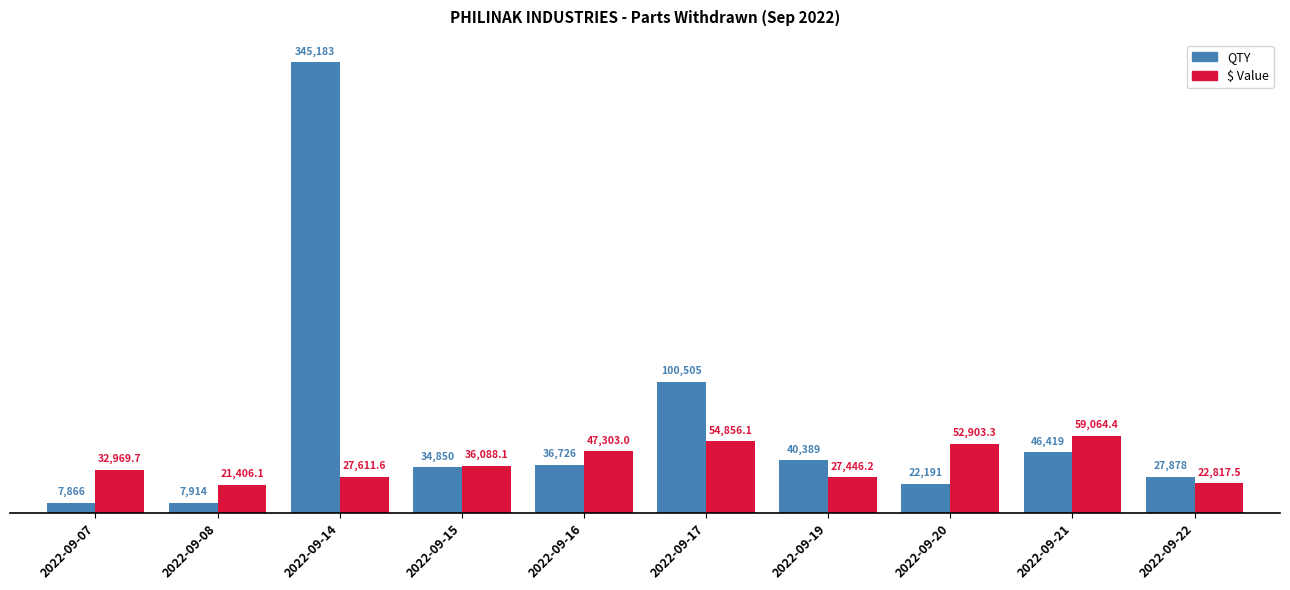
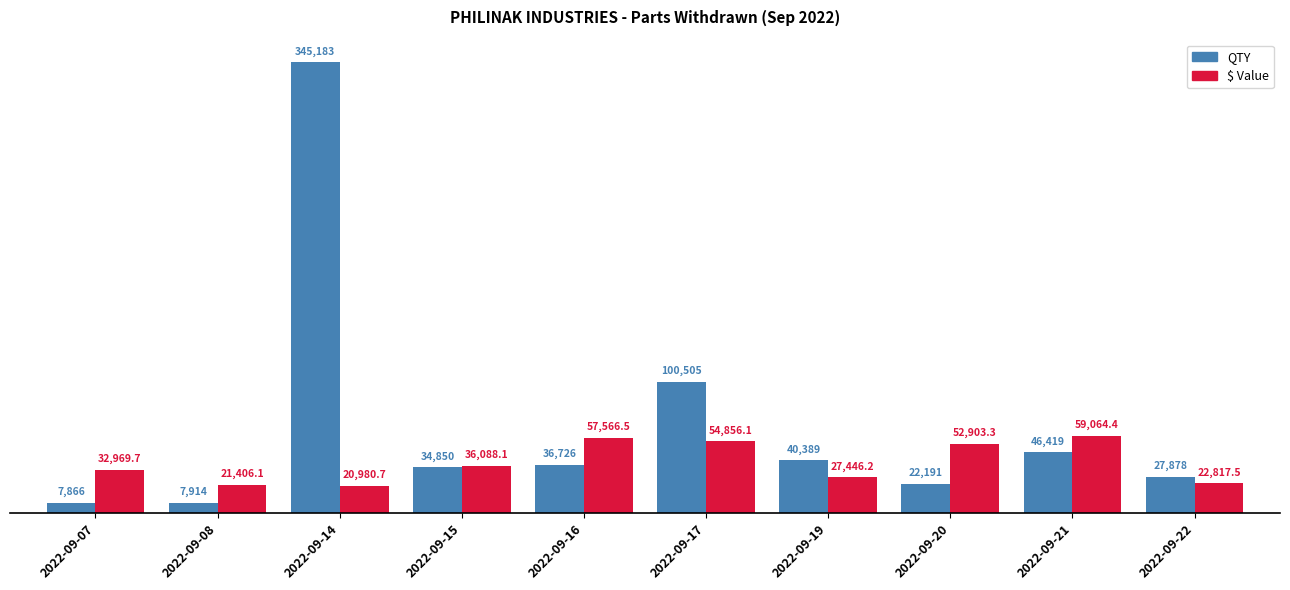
  {
    "QTY": {
      "2022-09-07": "7,866",
      "2022-09-08": "7,914",
      "2022-09-14": "345,183",
      "2022-09-15": "34,850",
      "2022-09-16": "36,726",
      "2022-09-17": "100,505",
      "2022-09-19": "40,389",
      "2022-09-20": "22,191",
      "2022-09-21": "46,419",
      "2022-09-22": "27,878"
    },
    "$ Value": {
      "2022-09-07": "32,969.7",
      "2022-09-08": "21,406.1",
-     "2022-09-14": "27,611.6",
+     "2022-09-14": "20,980.7",
      "2022-09-15": "36,088.1",
-     "2022-09-16": "47,303.0",
+     "2022-09-16": "57,566.5",
      "2022-09-17": "54,856.1",
      "2022-09-19": "27,446.2",
      "2022-09-20": "52,903.3",
      "2022-09-21": "59,064.4",
      "2022-09-22": "22,817.5"
    }
  }
